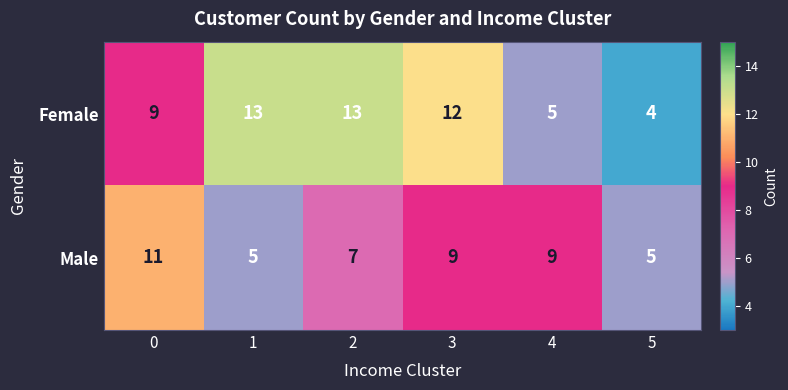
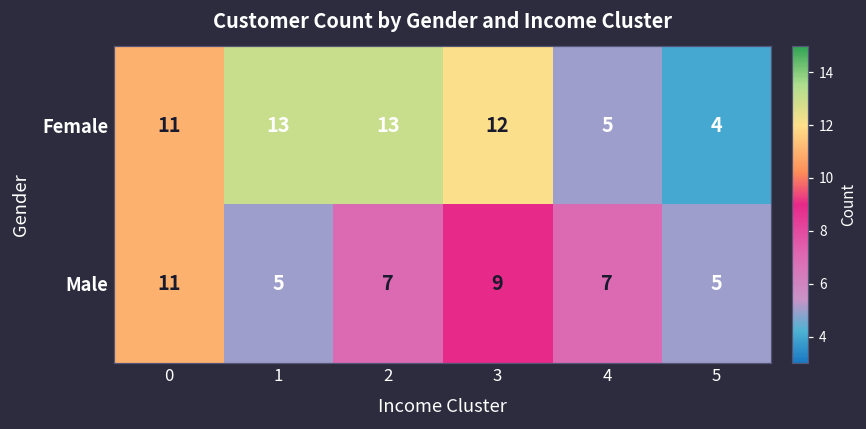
  {
    "Female": {
-     "0": 9,
+     "0": 11,
      "1": 13,
      "2": 13,
      "3": 12,
      "4": 5,
      "5": 4
    },
    "Male": {
      "0": 11,
      "1": 5,
      "2": 7,
      "3": 9,
-     "4": 9,
+     "4": 7,
      "5": 5
    }
  }
